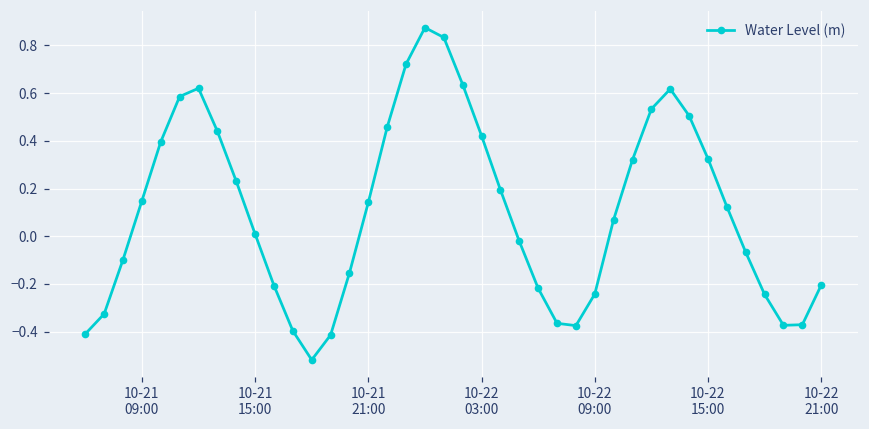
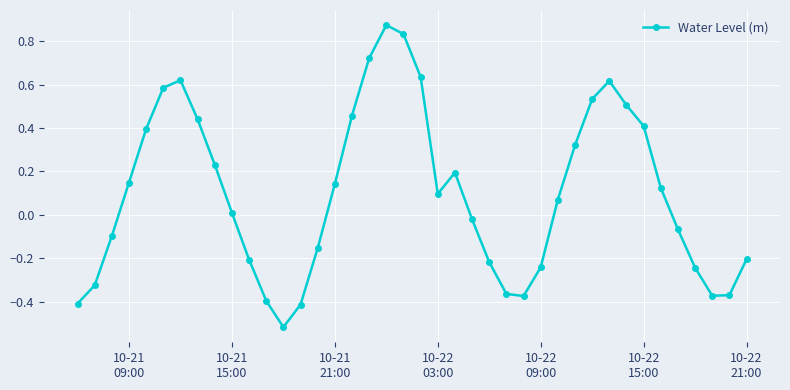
  {
    "10-21 09:00": 0.15,
    "10-21 15:00": 0.01,
    "10-21 21:00": 0.14,
-   "10-22 03:00": 0.42,
+   "10-22 03:00": 0.10,
    "10-22 09:00": -0.24,
-   "10-22 15:00": 0.32,
+   "10-22 15:00": 0.41,
    "10-22 21:00": -0.20
  }
